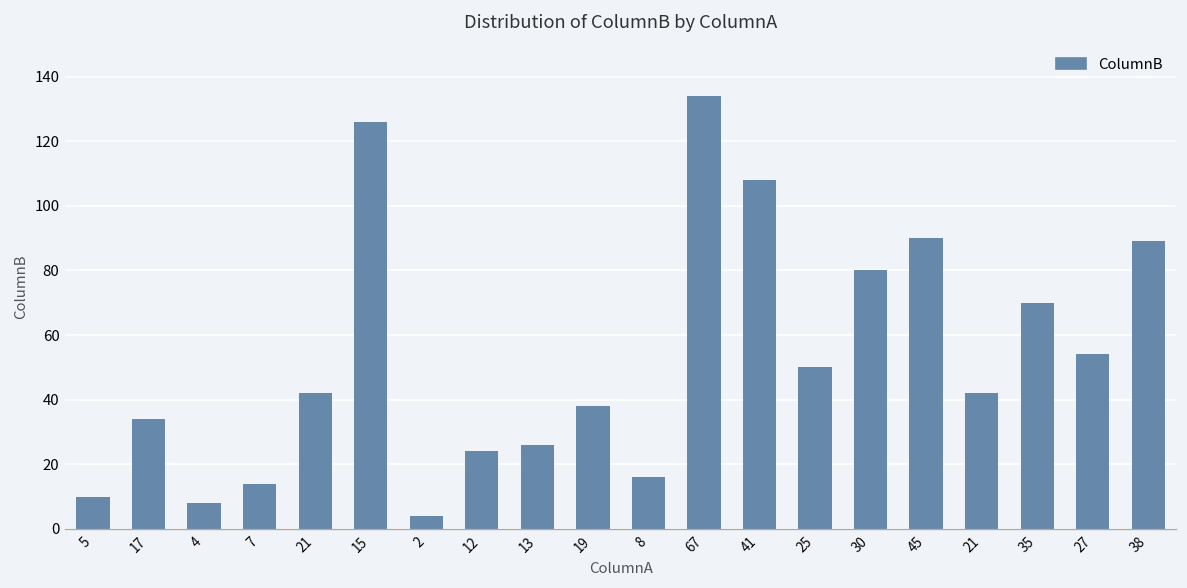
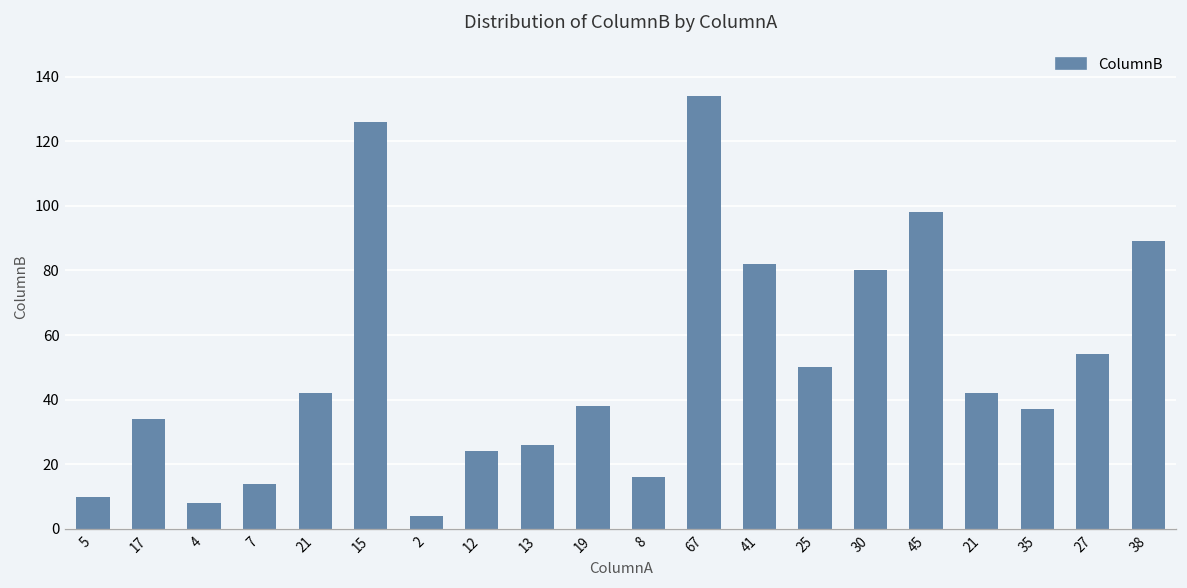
  {
    "5": 10,
    "17": 34,
    "4": 8,
    "7": 14,
    "15": 126,
    "2": 4,
    "12": 24,
    "13": 26,
    "19": 38,
    "8": 16,
    "67": 134,
-   "41": 108,
+   "41": 82,
    "25": 50,
    "30": 80,
-   "45": 90,
-   "35": 70,
+   "45": 98,
+   "35": 37,
    "27": 54,
    "38": 89
  }
